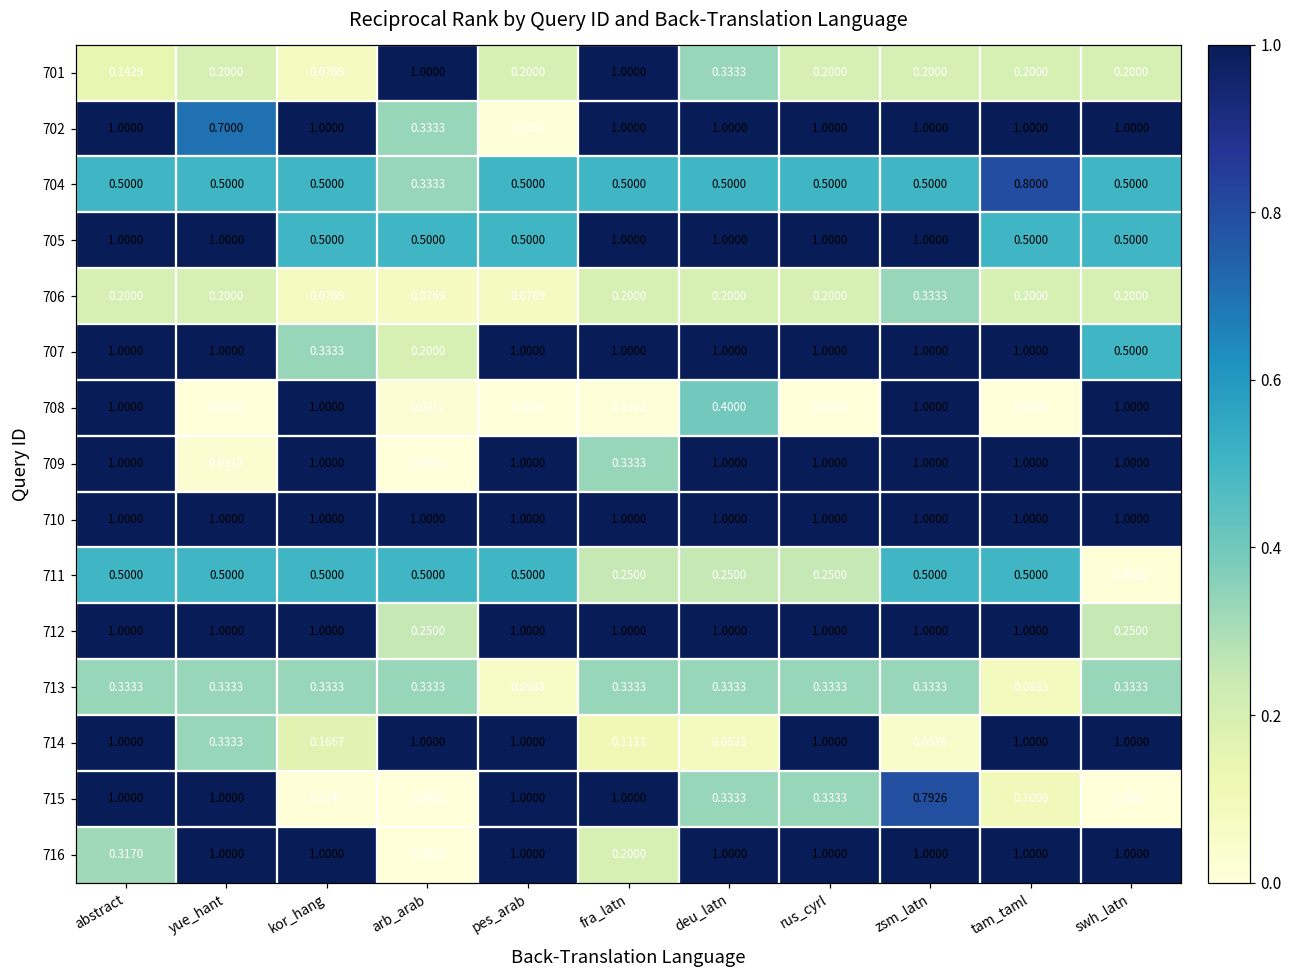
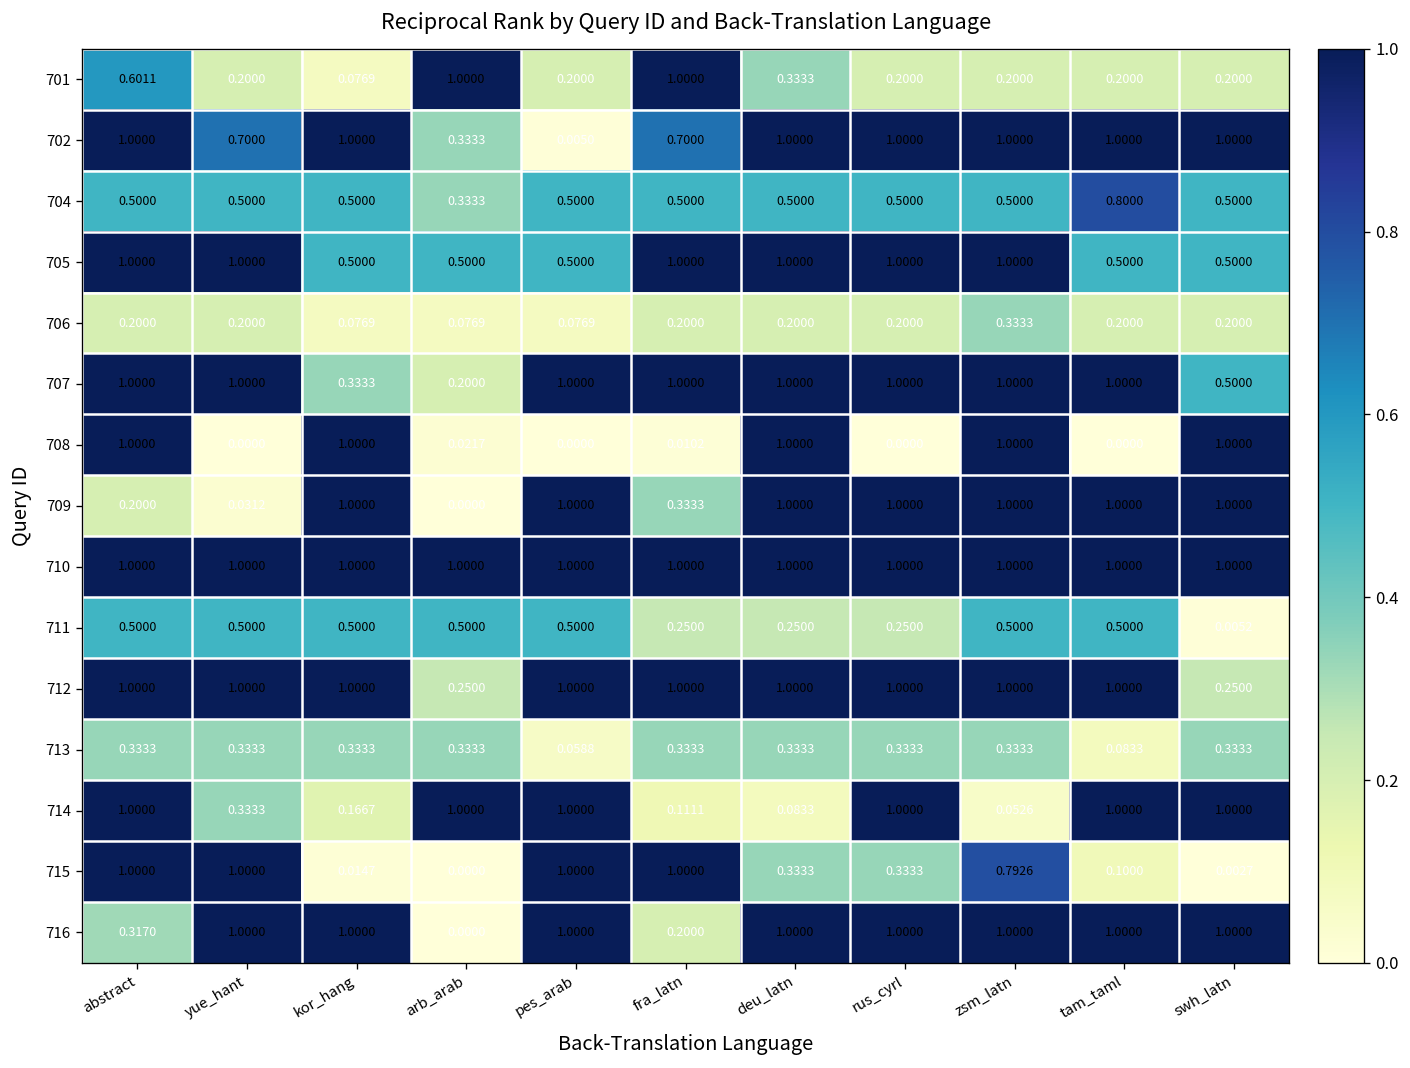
  {
    "701": {
-     "abstract": 0.1429,
+     "abstract": 0.6011,
      "yue_hant": 0.2000,
      "kor_hang": 0.0769,
      "arb_arab": 1.0000,
      "pes_arab": 0.2000,
      "fra_latn": 1.0000,
      "deu_latn": 0.3333,
      "rus_cyrl": 0.2000,
      "zsm_latn": 0.2000,
      "tam_taml": 0.2000,
      "swh_latn": 0.2000
    },
    "702": {
      "abstract": 1.0000,
      "yue_hant": 0.7000,
      "kor_hang": 1.0000,
      "arb_arab": 0.3333,
-     "fra_latn": 1.0000,
+     "fra_latn": 0.7000,
      "deu_latn": 1.0000,
      "rus_cyrl": 1.0000,
      "zsm_latn": 1.0000,
      "tam_taml": 1.0000,
      "swh_latn": 1.0000
    },
    "704": {
      "abstract": 0.5000,
      "yue_hant": 0.5000,
      "kor_hang": 0.5000,
      "arb_arab": 0.3333,
      "pes_arab": 0.5000,
      "fra_latn": 0.5000,
      "deu_latn": 0.5000,
      "rus_cyrl": 0.5000,
      "zsm_latn": 0.5000,
      "tam_taml": 0.8000,
      "swh_latn": 0.5000
    },
    "705": {
      "abstract": 1.0000,
      "yue_hant": 1.0000,
      "kor_hang": 0.5000,
      "arb_arab": 0.5000,
      "pes_arab": 0.5000,
      "fra_latn": 1.0000,
      "deu_latn": 1.0000,
      "rus_cyrl": 1.0000,
      "zsm_latn": 1.0000,
      "tam_taml": 0.5000,
      "swh_latn": 0.5000
    },
    "706": {
      "abstract": 0.2000,
      "yue_hant": 0.2000,
      "kor_hang": 0.0769,
      "arb_arab": 0.0769,
      "pes_arab": 0.0769,
      "fra_latn": 0.2000,
      "deu_latn": 0.2000,
      "rus_cyrl": 0.2000,
      "zsm_latn": 0.3333,
      "tam_taml": 0.2000,
      "swh_latn": 0.2000
    },
    "707": {
      "abstract": 1.0000,
      "yue_hant": 1.0000,
      "kor_hang": 0.3333,
      "arb_arab": 0.2000,
      "pes_arab": 1.0000,
      "fra_latn": 1.0000,
      "deu_latn": 1.0000,
      "rus_cyrl": 1.0000,
      "zsm_latn": 1.0000,
      "tam_taml": 1.0000,
      "swh_latn": 0.5000
    },
    "708": {
      "abstract": 1.0000,
      "kor_hang": 1.0000,
-     "deu_latn": 0.4000,
+     "deu_latn": 1.0000,
      "zsm_latn": 1.0000,
      "swh_latn": 1.0000
    },
    "709": {
-     "abstract": 1.0000,
+     "abstract": 0.2000,
      "kor_hang": 1.0000,
      "pes_arab": 1.0000,
      "fra_latn": 0.3333,
      "deu_latn": 1.0000,
      "rus_cyrl": 1.0000,
      "zsm_latn": 1.0000,
      "tam_taml": 1.0000,
      "swh_latn": 1.0000
    },
    "710": {
      "abstract": 1.0000,
      "yue_hant": 1.0000,
      "kor_hang": 1.0000,
      "arb_arab": 1.0000,
      "pes_arab": 1.0000,
      "fra_latn": 1.0000,
      "deu_latn": 1.0000,
      "rus_cyrl": 1.0000,
      "zsm_latn": 1.0000,
      "tam_taml": 1.0000,
      "swh_latn": 1.0000
    },
    "711": {
      "abstract": 0.5000,
      "yue_hant": 0.5000,
      "kor_hang": 0.5000,
      "arb_arab": 0.5000,
      "pes_arab": 0.5000,
      "fra_latn": 0.2500,
      "deu_latn": 0.2500,
      "rus_cyrl": 0.2500,
      "zsm_latn": 0.5000,
      "tam_taml": 0.5000
    },
    "712": {
      "abstract": 1.0000,
      "yue_hant": 1.0000,
      "kor_hang": 1.0000,
      "arb_arab": 0.2500,
      "pes_arab": 1.0000,
      "fra_latn": 1.0000,
      "deu_latn": 1.0000,
      "rus_cyrl": 1.0000,
      "zsm_latn": 1.0000,
      "tam_taml": 1.0000,
      "swh_latn": 0.2500
    },
    "713": {
      "abstract": 0.3333,
      "yue_hant": 0.3333,
      "kor_hang": 0.3333,
      "arb_arab": 0.3333,
      "pes_arab": 0.0588,
      "fra_latn": 0.3333,
      "deu_latn": 0.3333,
      "rus_cyrl": 0.3333,
      "zsm_latn": 0.3333,
      "tam_taml": 0.0833,
      "swh_latn": 0.3333
    },
    "714": {
      "abstract": 1.0000,
      "yue_hant": 0.3333,
      "kor_hang": 0.1667,
      "arb_arab": 1.0000,
      "pes_arab": 1.0000,
      "fra_latn": 0.1111,
      "deu_latn": 0.0833,
      "rus_cyrl": 1.0000,
      "zsm_latn": 0.0526,
      "tam_taml": 1.0000,
      "swh_latn": 1.0000
    },
    "715": {
      "abstract": 1.0000,
      "yue_hant": 1.0000,
      "pes_arab": 1.0000,
      "fra_latn": 1.0000,
      "deu_latn": 0.3333,
      "rus_cyrl": 0.3333,
      "zsm_latn": 0.7926,
      "tam_taml": 0.1000
    },
    "716": {
      "abstract": 0.3170,
      "yue_hant": 1.0000,
      "kor_hang": 1.0000,
      "pes_arab": 1.0000,
      "fra_latn": 0.2000,
      "deu_latn": 1.0000,
      "rus_cyrl": 1.0000,
      "zsm_latn": 1.0000,
      "tam_taml": 1.0000,
      "swh_latn": 1.0000
    }
  }
